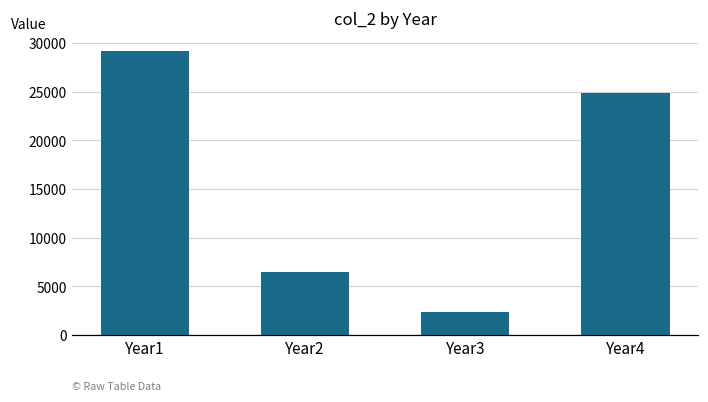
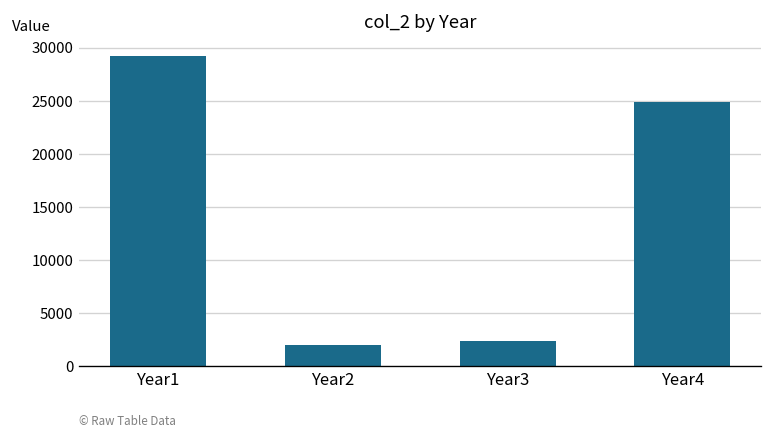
  {
    "Year1": 29000,
-   "Year2": 6000,
+   "Year2": 2000,
    "Year3": 2000,
    "Year4": 25000
  }
